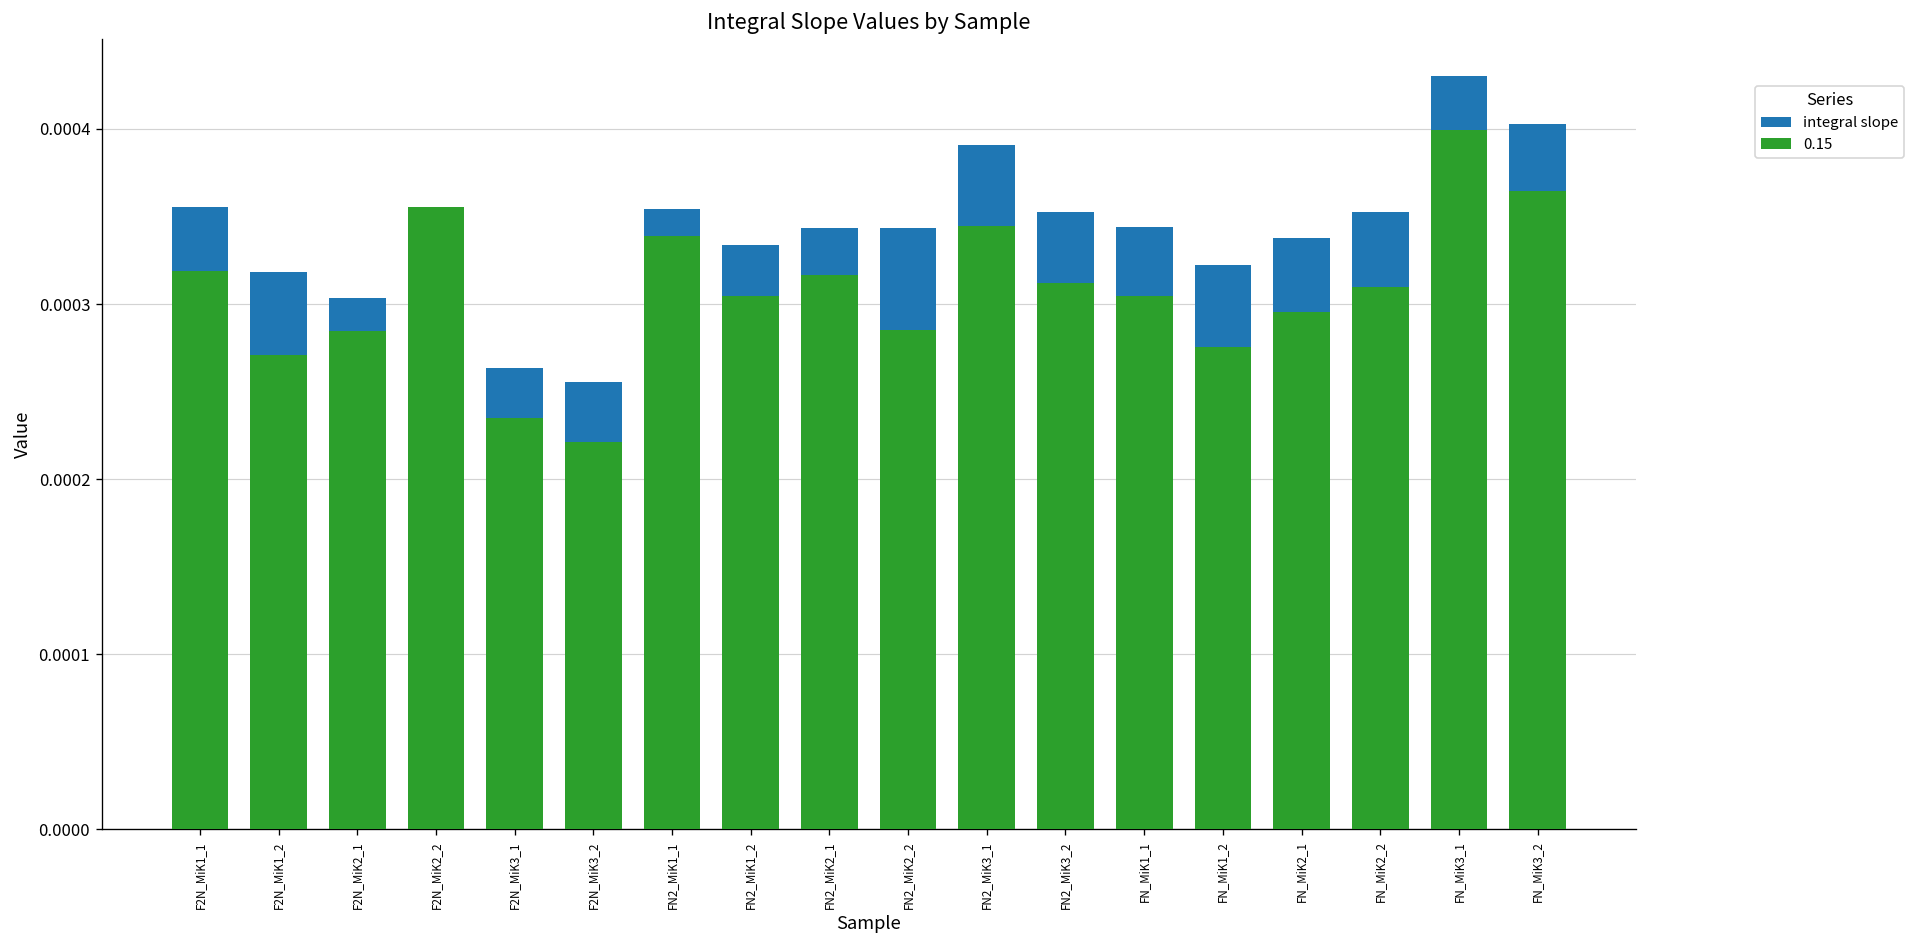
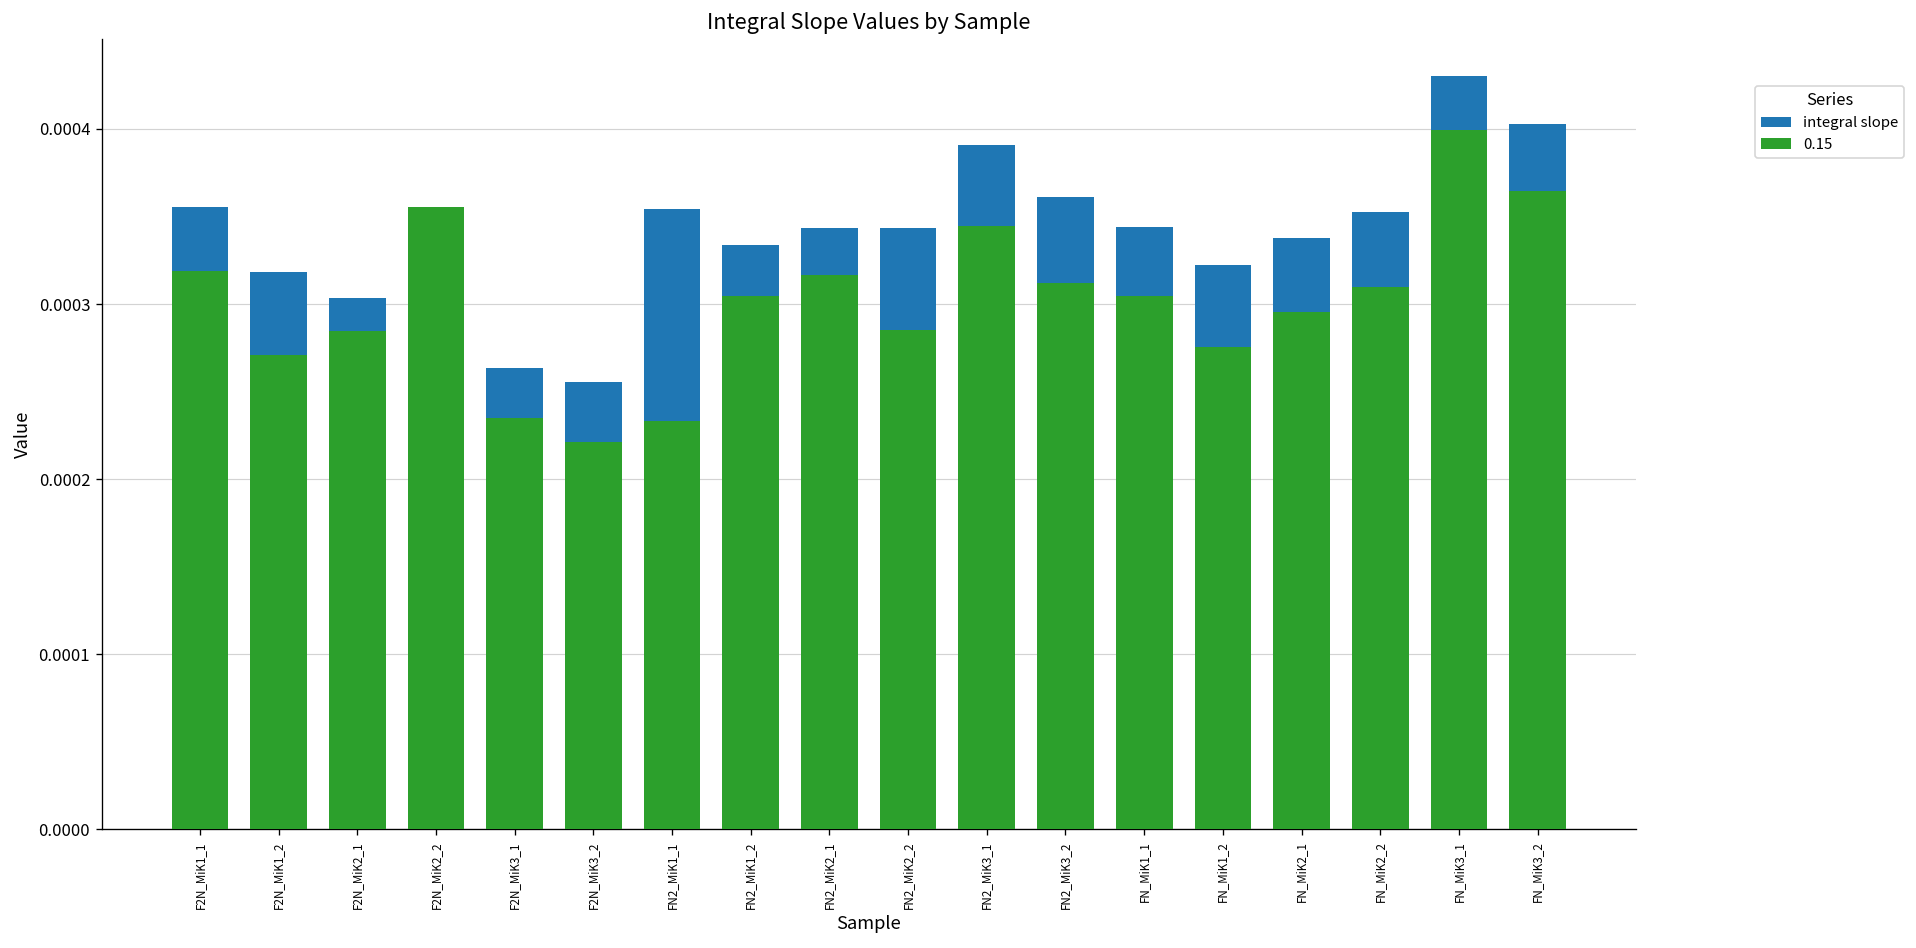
  {
    "integral slope": {
      "F2N_MiK1_1": 0.000356,
      "F2N_MiK1_2": 0.000318,
      "F2N_MiK2_1": 0.000304,
      "F2N_MiK3_1": 0.000263,
      "F2N_MiK3_2": 0.000255,
      "FN2_MiK1_1": 0.000354,
      "FN2_MiK1_2": 0.000334,
      "FN2_MiK2_1": 0.000344,
      "FN2_MiK2_2": 0.000343,
      "FN2_MiK3_1": 0.000391,
-     "FN2_MiK3_2": 0.000353,
+     "FN2_MiK3_2": 0.000361,
      "FN_MiK1_1": 0.000344,
      "FN_MiK1_2": 0.000322,
      "FN_MiK2_1": 0.000338,
      "FN_MiK2_2": 0.000353,
      "FN_MiK3_1": 0.000430,
      "FN_MiK3_2": 0.000403
    },
    "0.15": {
      "F2N_MiK2_2": 0.000356,
-     "FN2_MiK1_1": 0.000339
+     "FN2_MiK1_1": 0.000233
    }
  }
